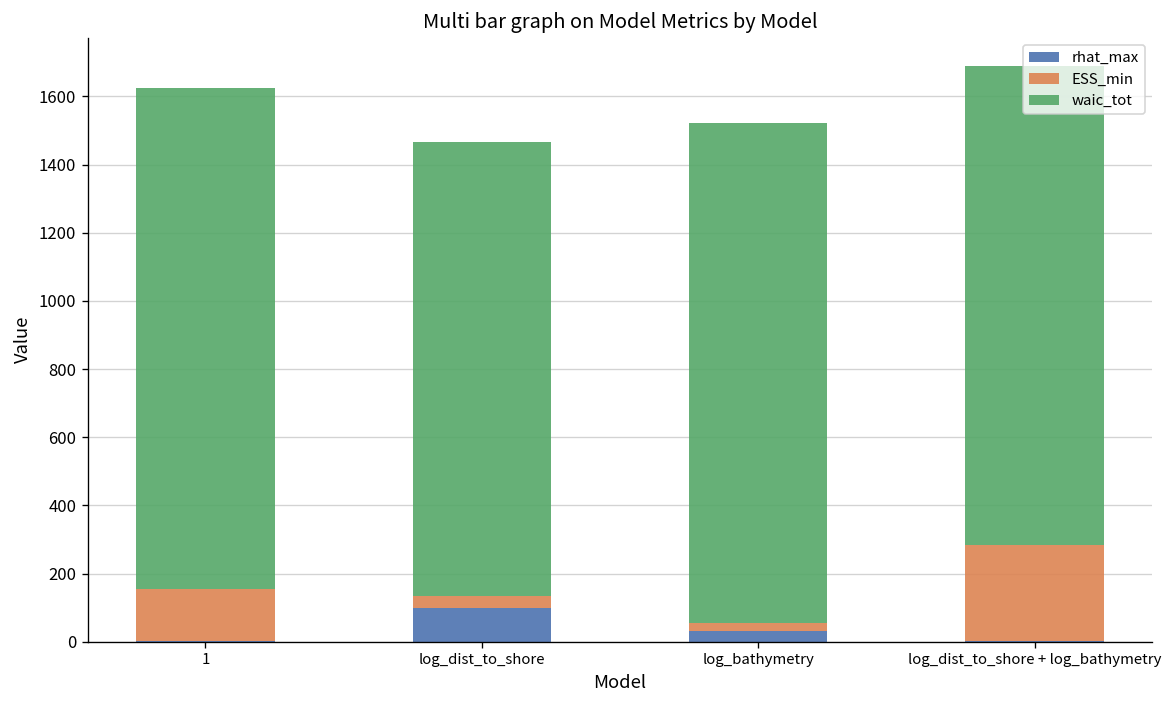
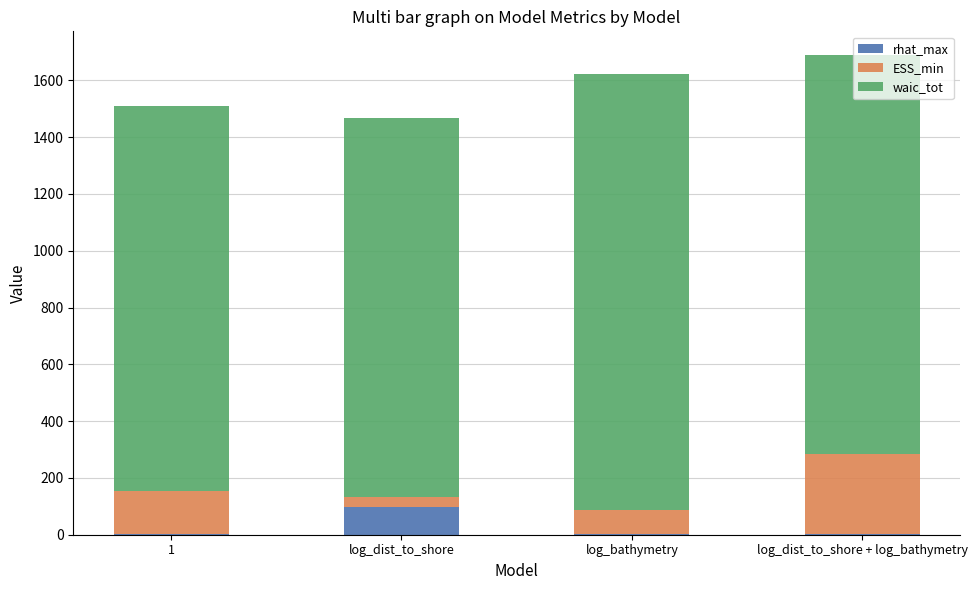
  {
    "rhat_max": {
      "log_dist_to_shore": 100,
-     "log_bathymetry": 30
+     "log_bathymetry": 0
    },
    "ESS_min": {
      "1": 150,
      "log_dist_to_shore": 40,
-     "log_bathymetry": 20,
+     "log_bathymetry": 90,
      "log_dist_to_shore + log_bathymetry": 280
    },
    "waic_tot": {
-     "1": 1470,
+     "1": 1360,
      "log_dist_to_shore": 1330,
-     "log_bathymetry": 1470
+     "log_bathymetry": 1540
    }
  }
